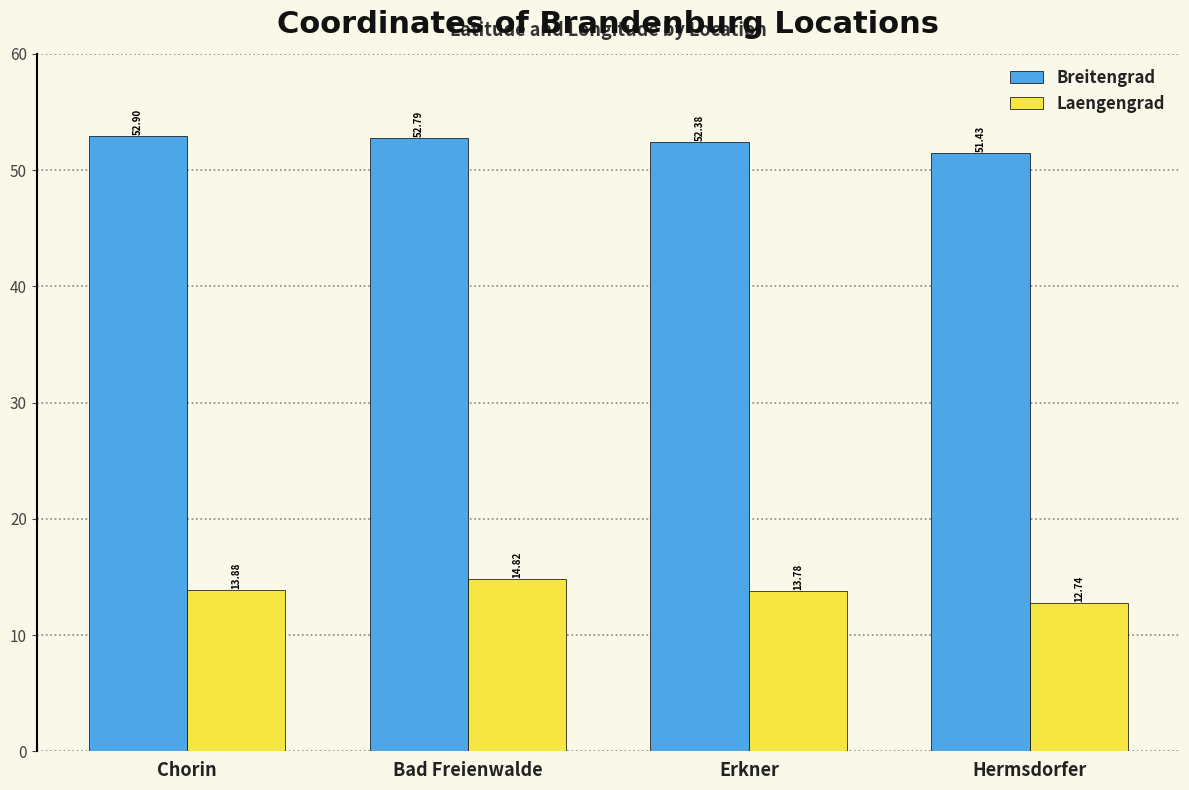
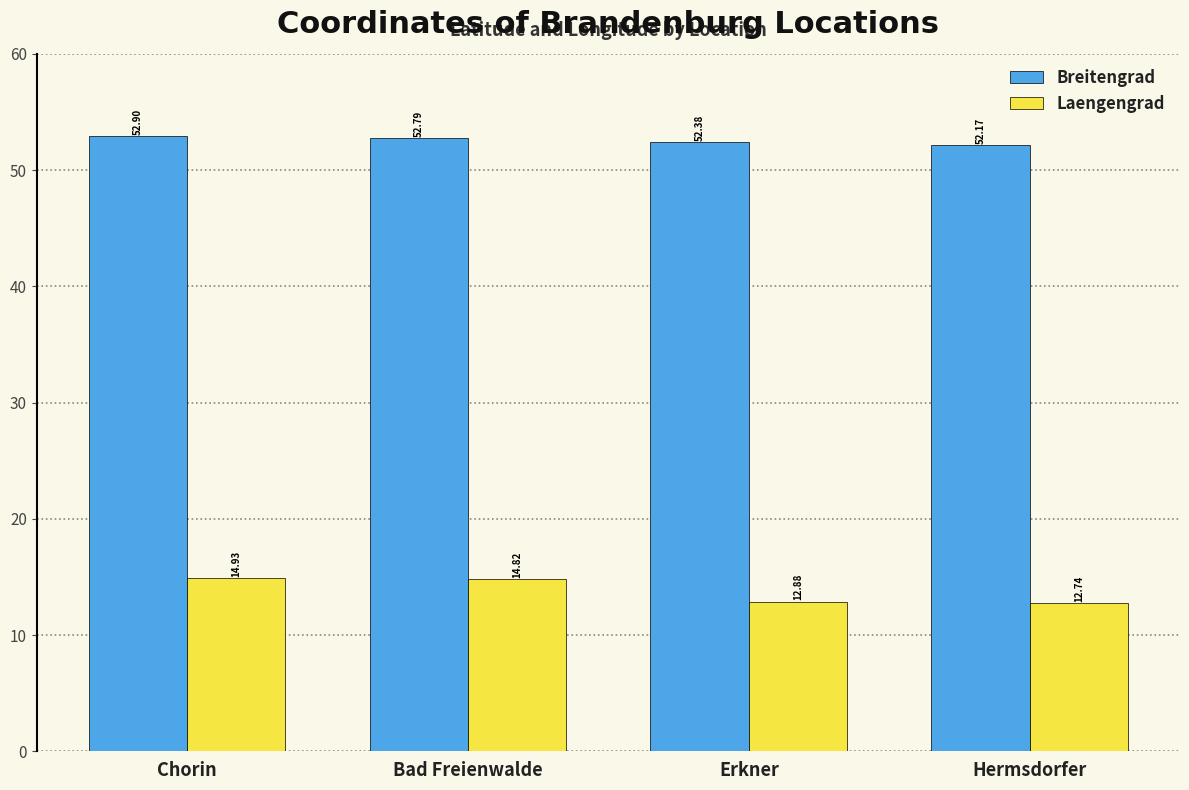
  {
    "Breitengrad": {
      "Chorin": 52.90,
      "Bad Freienwalde": 52.79,
      "Erkner": 52.38,
-     "Hermsdorfer": 51.43
+     "Hermsdorfer": 52.17
    },
    "Laengengrad": {
-     "Chorin": 13.88,
+     "Chorin": 14.93,
      "Bad Freienwalde": 14.82,
-     "Erkner": 13.78,
+     "Erkner": 12.88,
      "Hermsdorfer": 12.74
    }
  }
